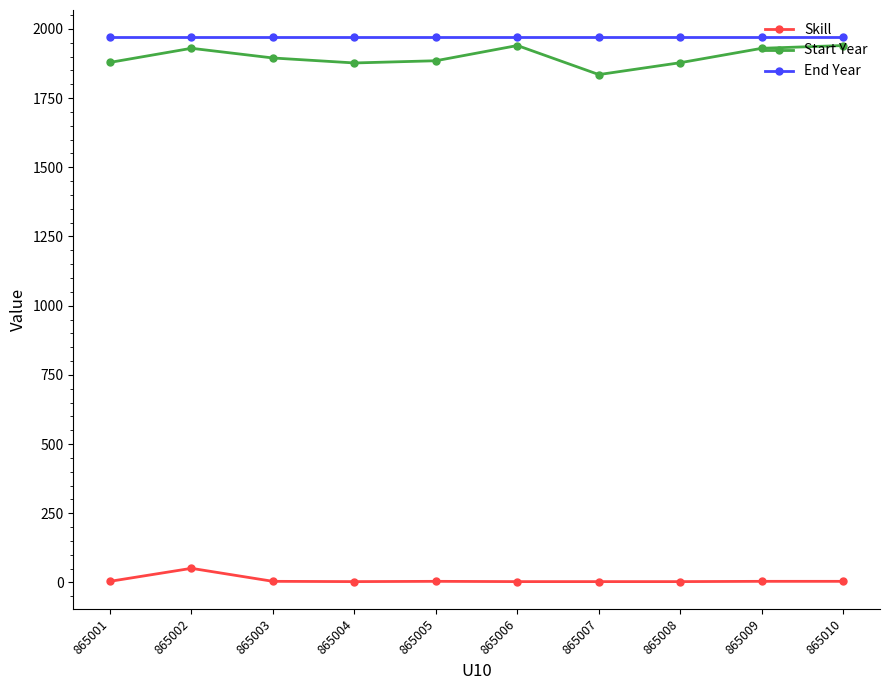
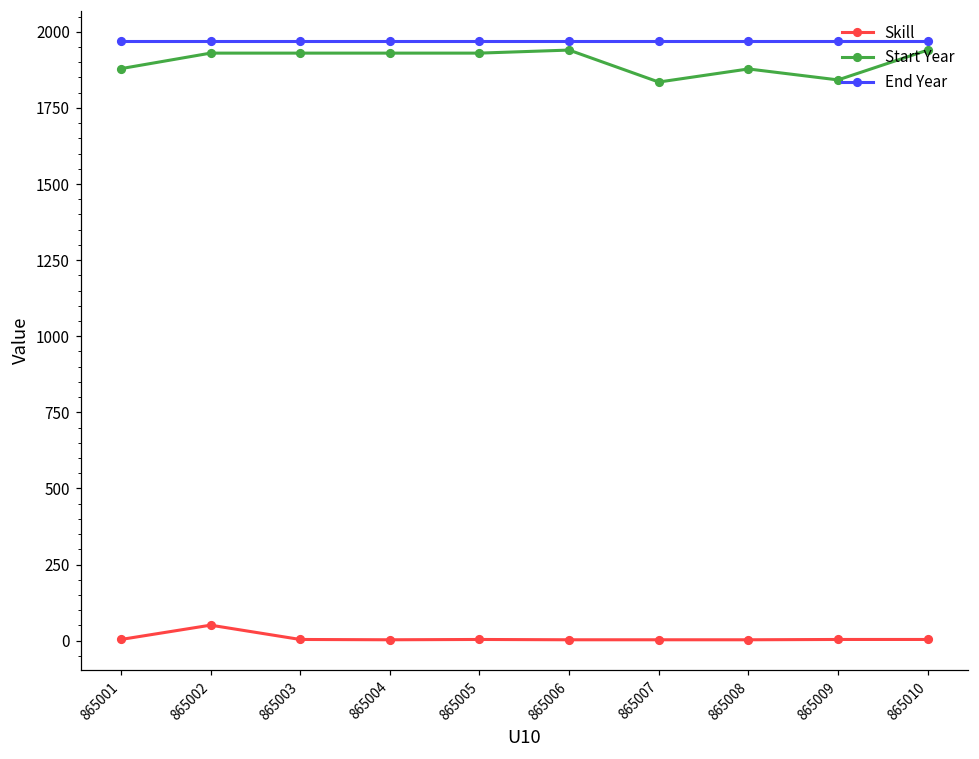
  {
    "Skill": {
      "865001": 0,
      "865002": 50,
      "865003": 0,
      "865004": 0,
      "865005": 0,
      "865006": 0,
      "865007": 0,
      "865008": 0,
      "865009": 0,
      "865010": 0
    },
    "Start Year": {
      "865001": 1880,
      "865002": 1930,
-     "865003": 1900,
-     "865004": 1880,
-     "865005": 1890,
+     "865003": 1930,
+     "865004": 1930,
+     "865005": 1930,
      "865006": 1940,
      "865007": 1840,
      "865008": 1880,
-     "865009": 1930,
+     "865009": 1840,
      "865010": 1940
    },
    "End Year": {
      "865001": 1970,
      "865002": 1970,
      "865003": 1970,
      "865004": 1970,
      "865005": 1970,
      "865006": 1970,
      "865007": 1970,
      "865008": 1970,
      "865009": 1970,
      "865010": 1970
    }
  }
